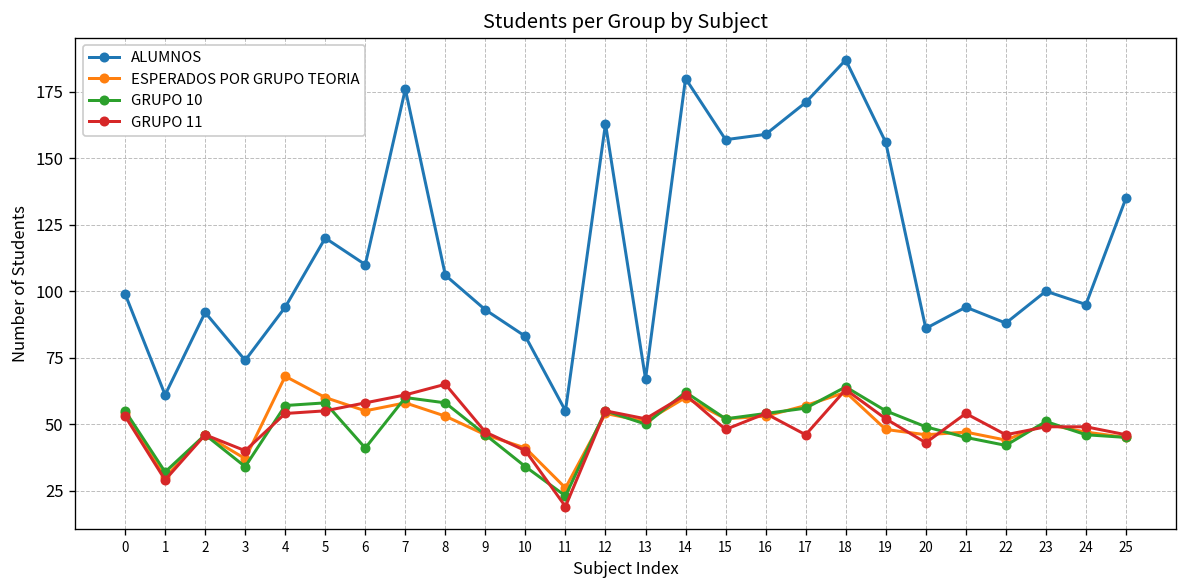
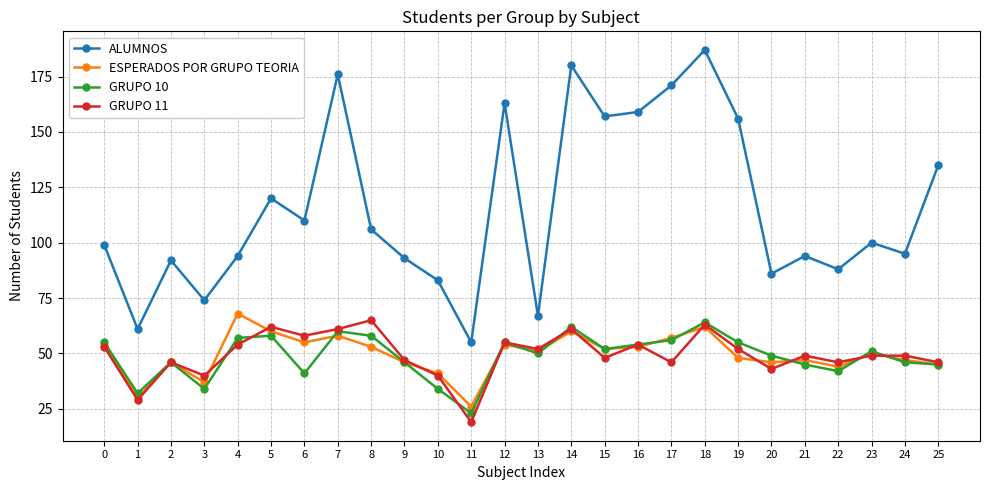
  {
    "ALUMNOS": {
      "0": 99,
      "1": 61,
      "2": 92,
      "3": 74,
      "4": 94,
      "5": 120,
      "6": 110,
      "7": 176,
      "8": 106,
      "9": 93,
      "10": 83,
      "11": 55,
      "12": 163,
      "13": 67,
      "14": 180,
      "15": 157,
      "16": 159,
      "17": 171,
      "18": 187,
      "19": 156,
      "20": 86,
      "21": 94,
      "22": 88,
      "23": 100,
      "24": 95,
      "25": 135
    },
    "ESPERADOS POR GRUPO TEORIA": {
      "3": 37,
      "4": 68,
      "5": 60,
      "6": 55,
      "7": 58,
      "8": 53,
      "11": 26,
      "19": 48,
      "20": 46,
      "21": 47,
      "22": 44
    },
    "GRUPO 10": {
      "1": 32,
      "3": 34,
      "4": 57,
      "5": 58,
      "6": 41,
      "8": 58,
      "10": 34,
      "11": 23,
      "19": 55,
      "20": 49,
      "21": 45,
      "22": 42
    },
    "GRUPO 11": {
      "3": 40,
      "4": 54,
-     "5": 55,
+     "5": 62,
      "6": 58,
      "8": 65,
      "11": 19,
      "15": 48,
      "17": 46,
      "19": 52,
      "20": 43,
-     "21": 54,
+     "21": 49,
      "22": 46,
      "24": 49
    }
  }
